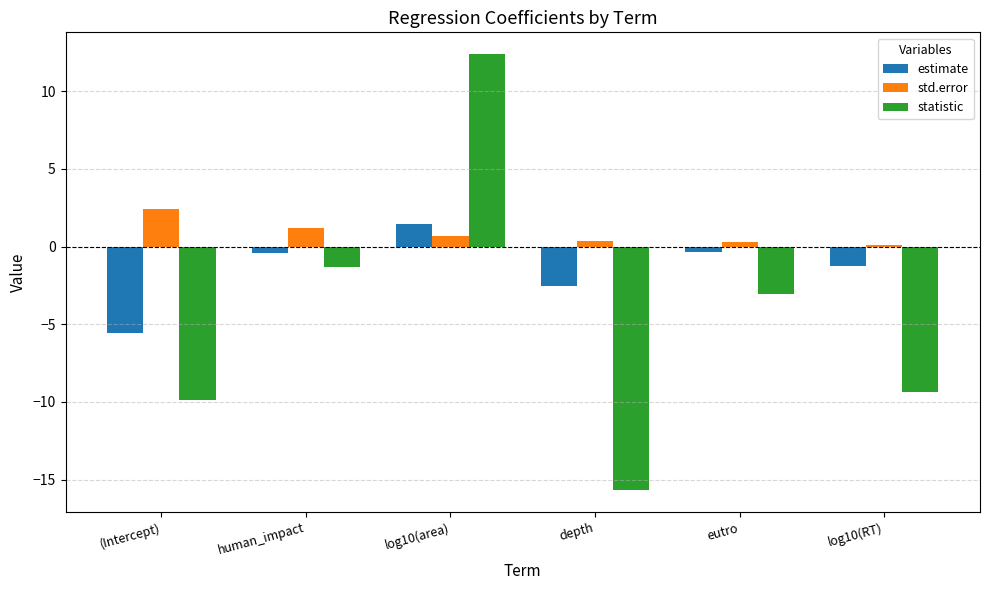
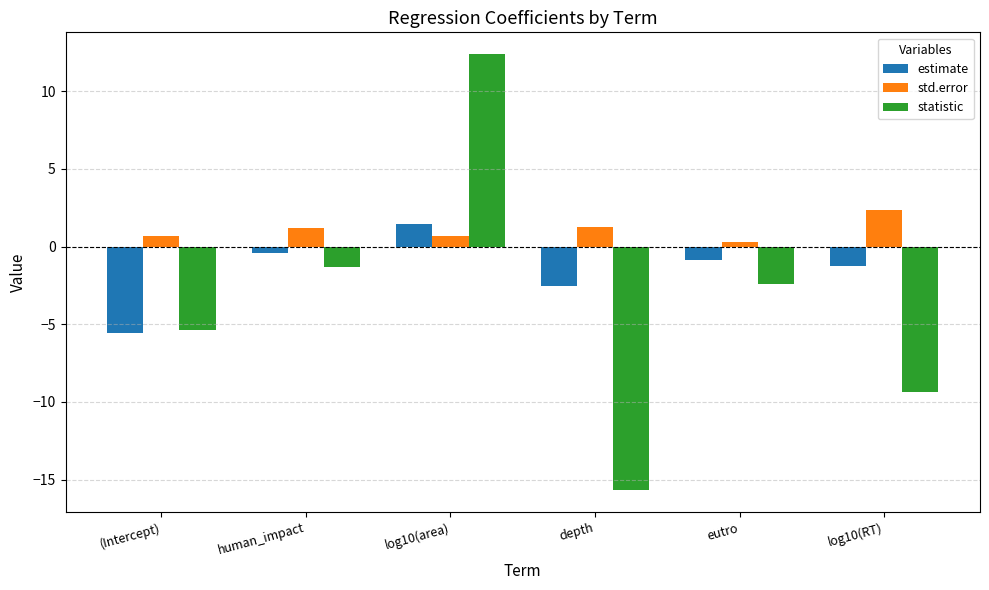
  {
    "estimate": {
      "(Intercept)": -5.6,
      "human_impact": -0.4,
      "log10(area)": 1.5,
      "depth": -2.6,
-     "eutro": -0.3,
+     "eutro": -0.9,
      "log10(RT)": -1.3
    },
    "std.error": {
-     "(Intercept)": 2.4,
+     "(Intercept)": 0.7,
      "human_impact": 1.2,
      "log10(area)": 0.7,
-     "depth": 0.3,
+     "depth": 1.3,
      "eutro": 0.3,
-     "log10(RT)": 0.1
+     "log10(RT)": 2.3
    },
    "statistic": {
-     "(Intercept)": -9.9,
+     "(Intercept)": -5.4,
      "human_impact": -1.3,
      "log10(area)": 12.4,
      "depth": -15.7,
-     "eutro": -3.1,
+     "eutro": -2.4,
      "log10(RT)": -9.4
    }
  }
